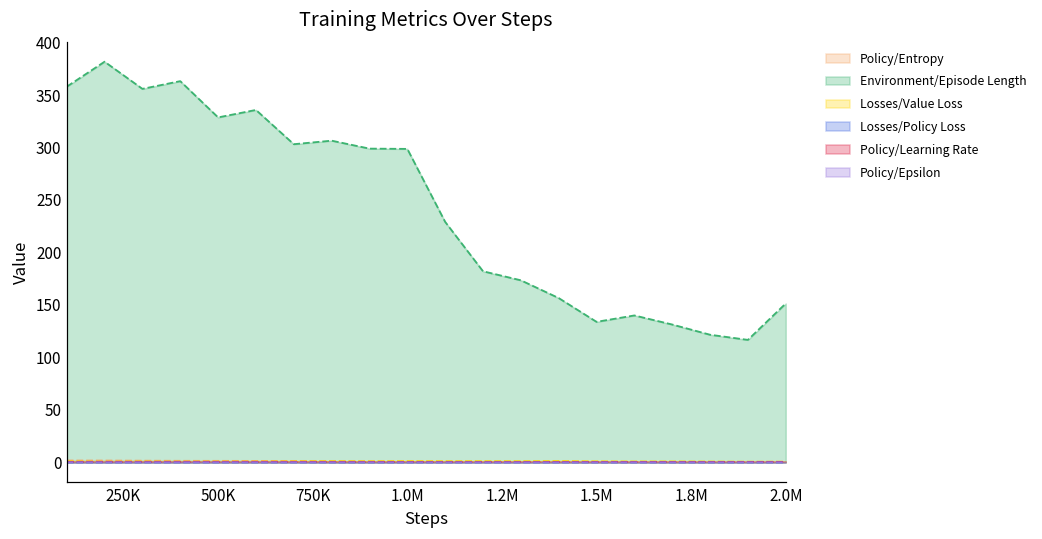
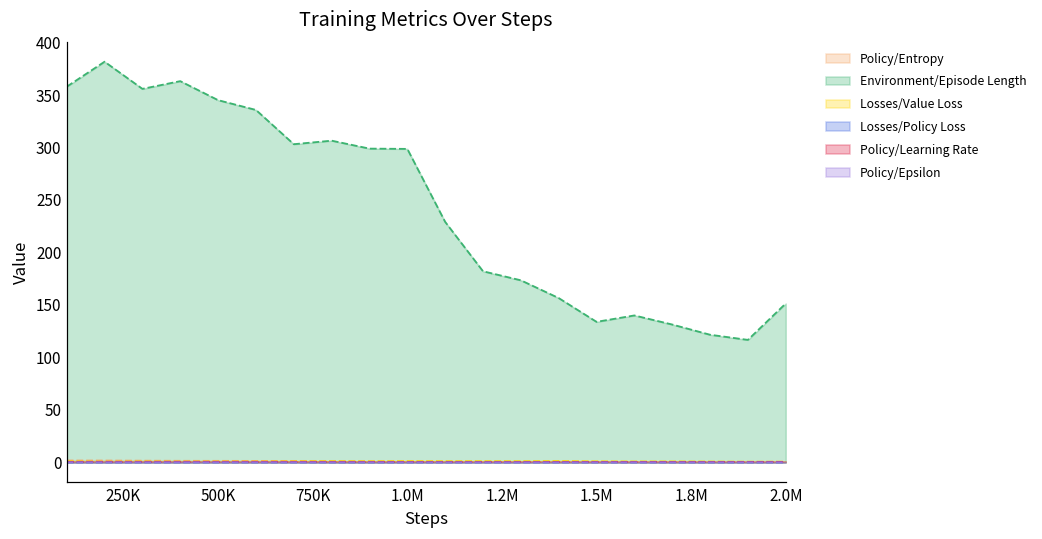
  {
    "Environment/Episode Length": {
-     "500K": 330,
+     "500K": 350,
      "1.0M": 300,
      "1.5M": 130,
      "2.0M": 150
    }
  }
